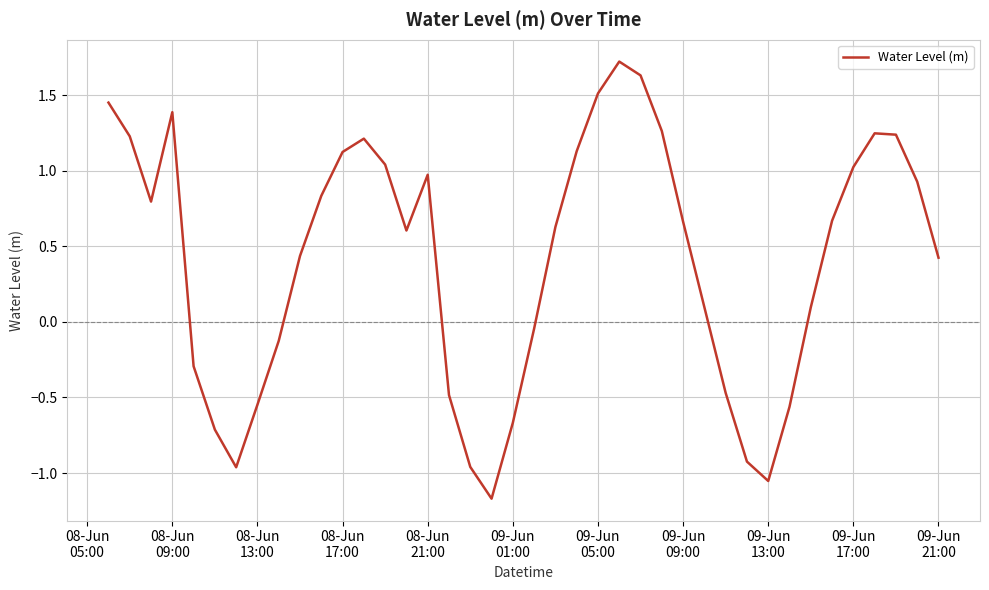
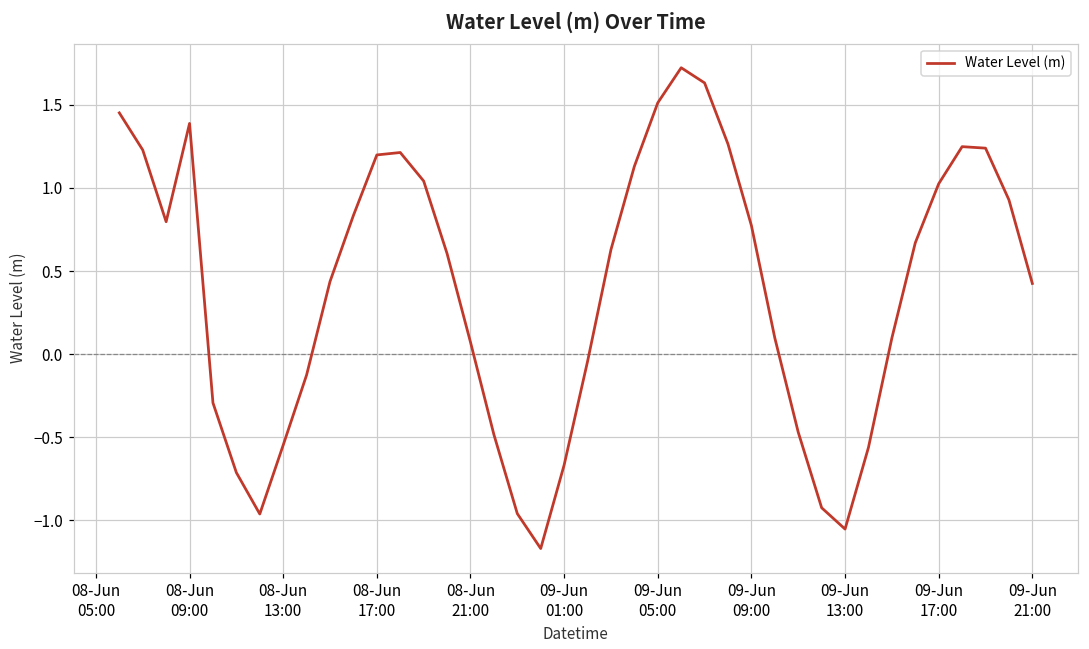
  {
    "08-Jun 09:00": 1.39,
    "08-Jun 13:00": -0.55,
-   "08-Jun 17:00": 1.13,
-   "08-Jun 21:00": 0.97,
+   "08-Jun 17:00": 1.20,
+   "08-Jun 21:00": 0.07,
    "09-Jun 01:00": -0.67,
    "09-Jun 05:00": 1.51,
-   "09-Jun 09:00": 0.66,
+   "09-Jun 09:00": 0.77,
    "09-Jun 13:00": -1.05,
    "09-Jun 17:00": 1.03,
    "09-Jun 21:00": 0.43
  }
